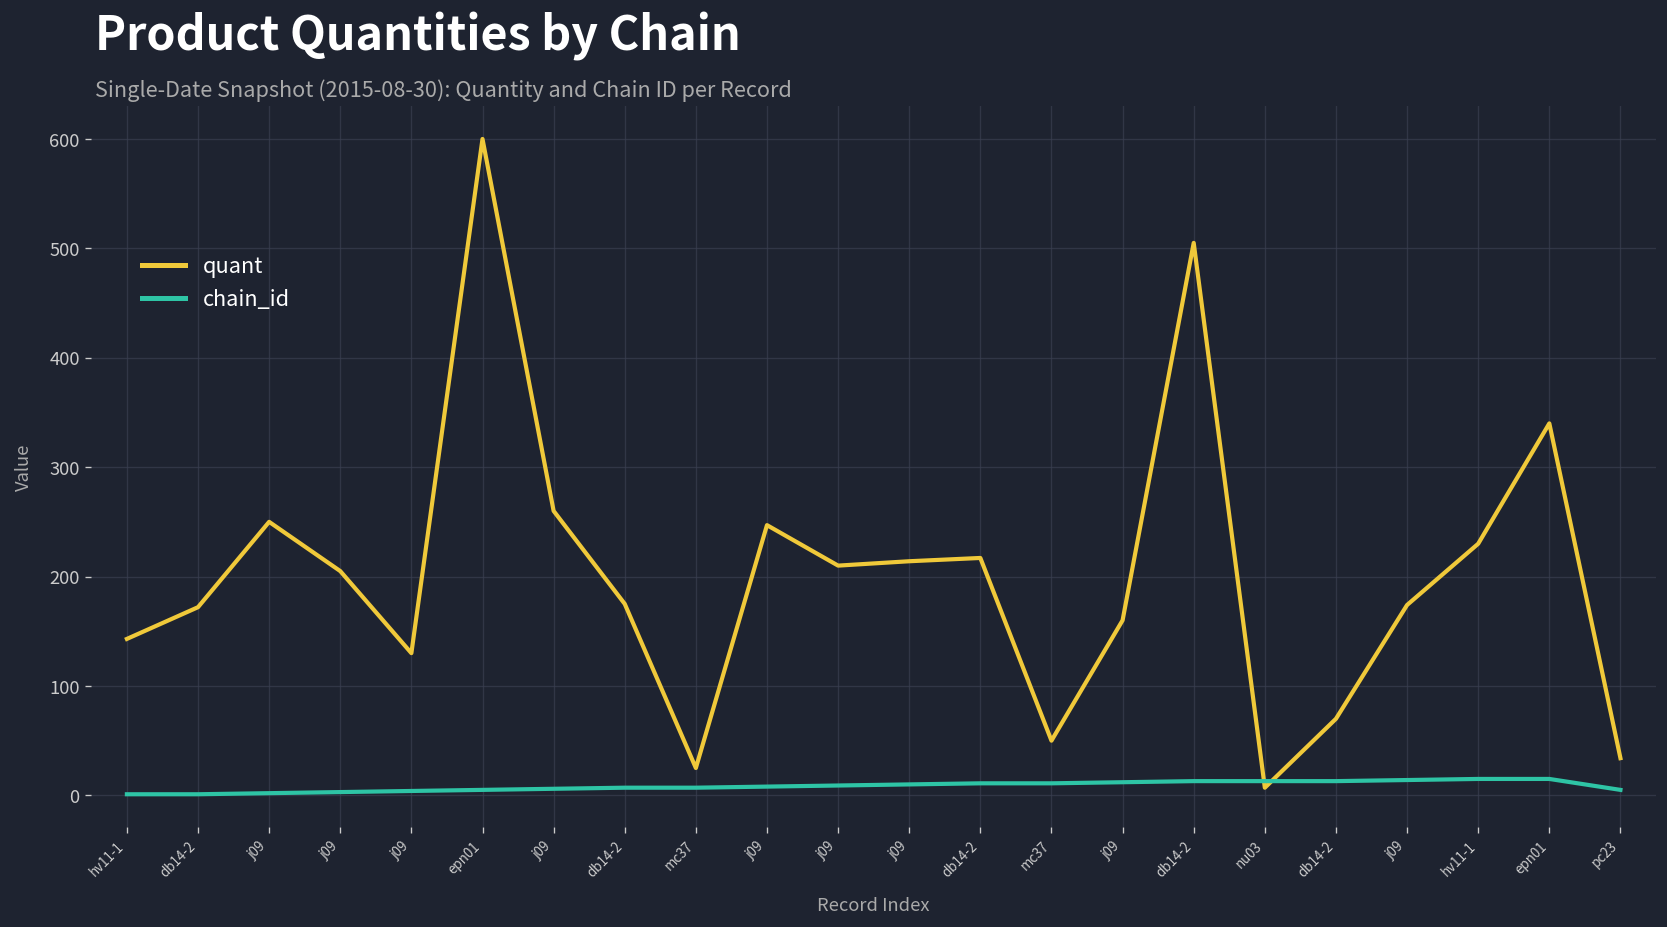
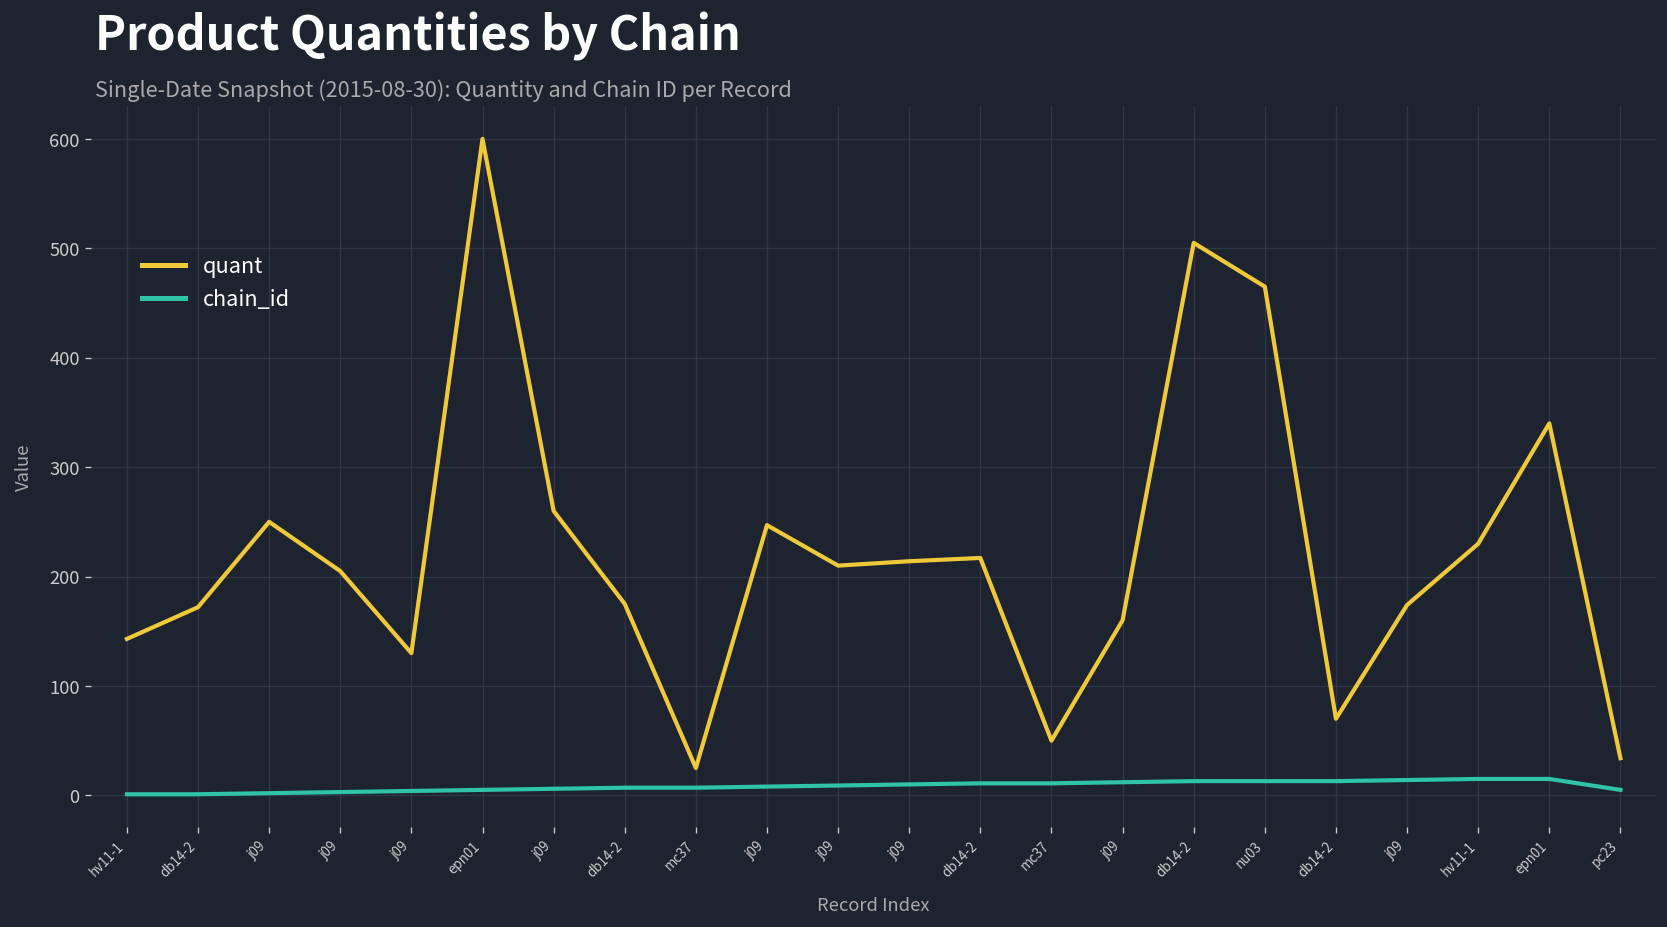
  {
    "quant": {
-     "nu03": 10,
+     "nu03": 470,
      "pc23": 30
    },
    "chain_id": {
      "nu03": 10,
      "pc23": 10
    }
  }
